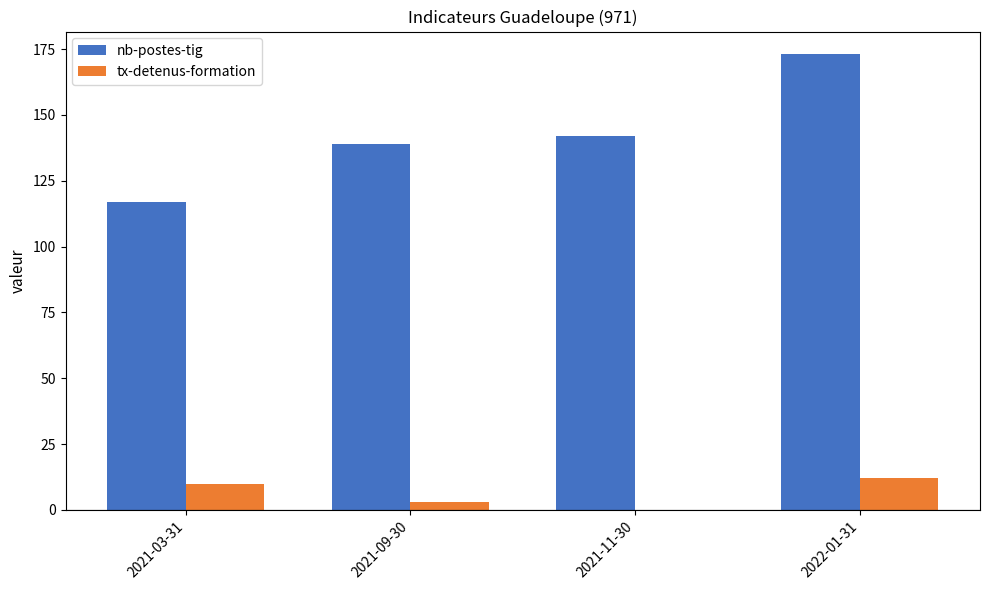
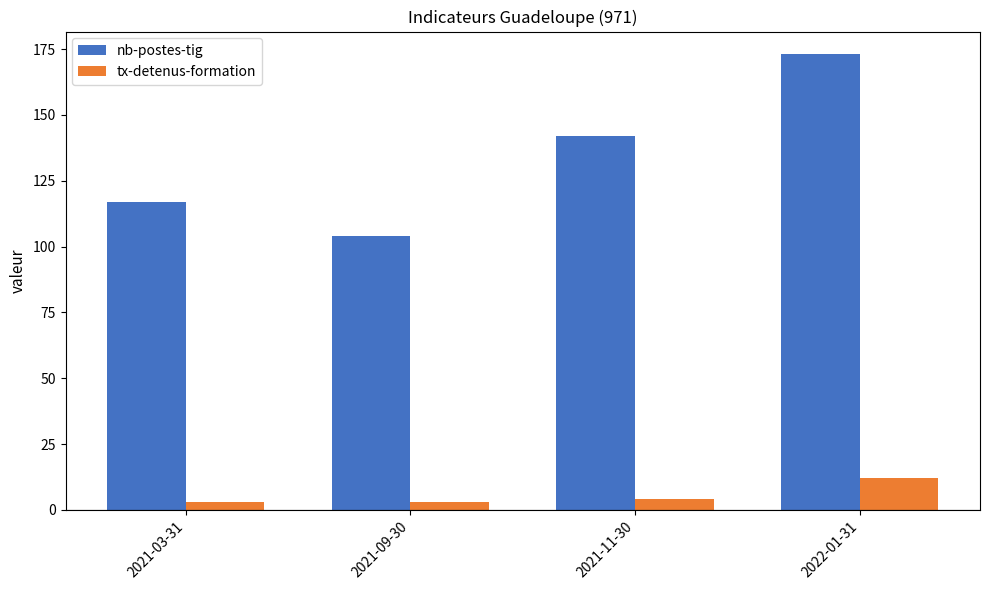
  {
    "nb-postes-tig": {
      "2021-03-31": 117,
-     "2021-09-30": 139,
+     "2021-09-30": 104,
      "2021-11-30": 142,
      "2022-01-31": 173
    },
    "tx-detenus-formation": {
-     "2021-03-31": 10,
+     "2021-03-31": 3,
      "2021-09-30": 3,
-     "2021-11-30": 0,
+     "2021-11-30": 4,
      "2022-01-31": 12
    }
  }
